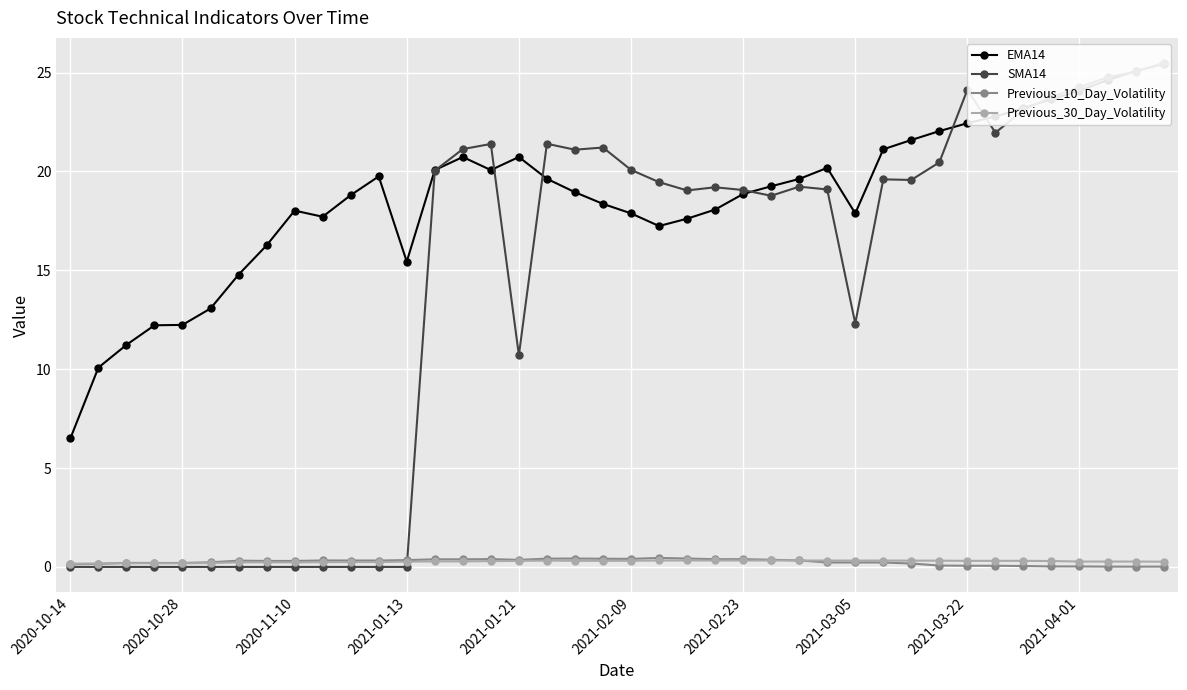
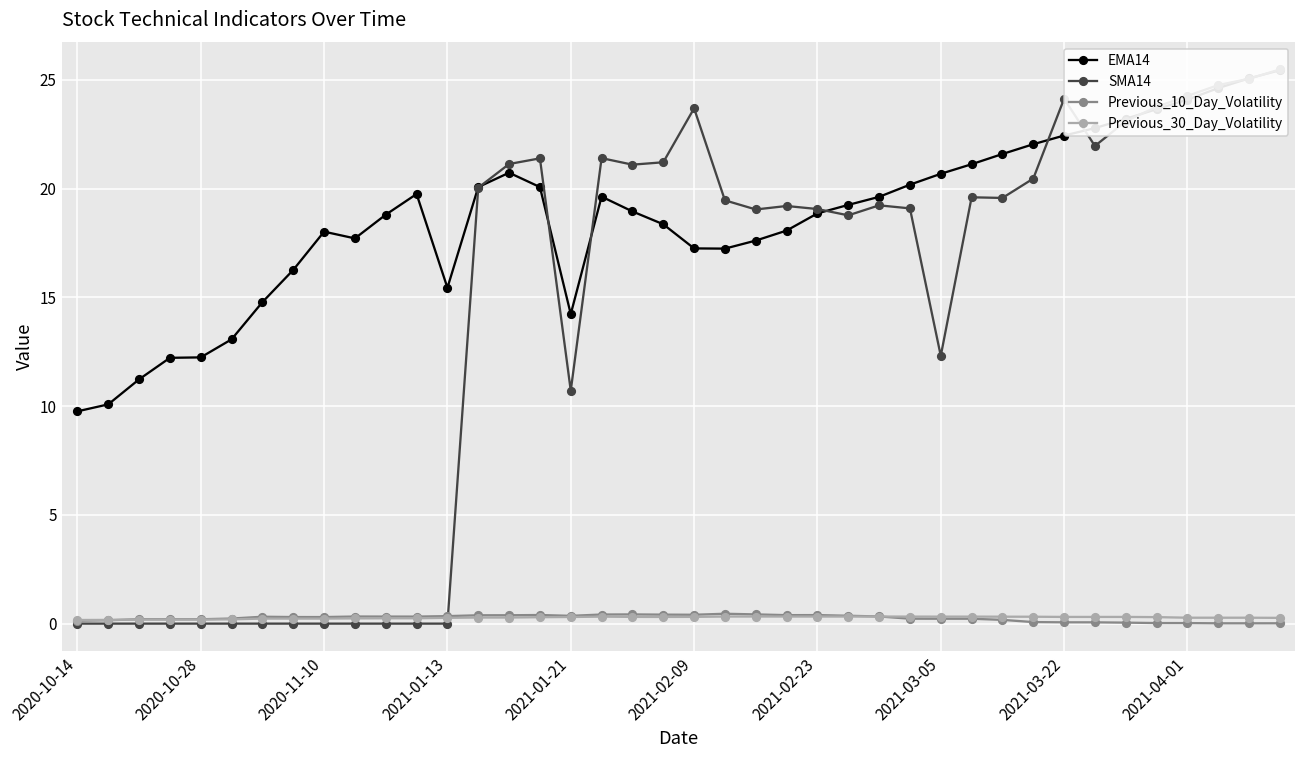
  {
    "EMA14": {
-     "2020-10-14": 6.5,
+     "2020-10-14": 9.8,
      "2020-10-28": 12.2,
      "2020-11-10": 18.0,
      "2021-01-13": 15.4,
-     "2021-01-21": 20.7,
-     "2021-02-09": 17.9,
+     "2021-01-21": 14.2,
+     "2021-02-09": 17.3,
      "2021-02-23": 18.9,
-     "2021-03-05": 17.9
+     "2021-03-05": 20.7
    },
    "SMA14": {
      "2020-10-14": 0.0,
      "2020-10-28": 0.0,
      "2020-11-10": 0.0,
      "2021-01-13": 0.0,
      "2021-01-21": 10.7,
-     "2021-02-09": 20.1,
+     "2021-02-09": 23.7,
      "2021-02-23": 19.1,
      "2021-03-05": 12.3
    }
  }
